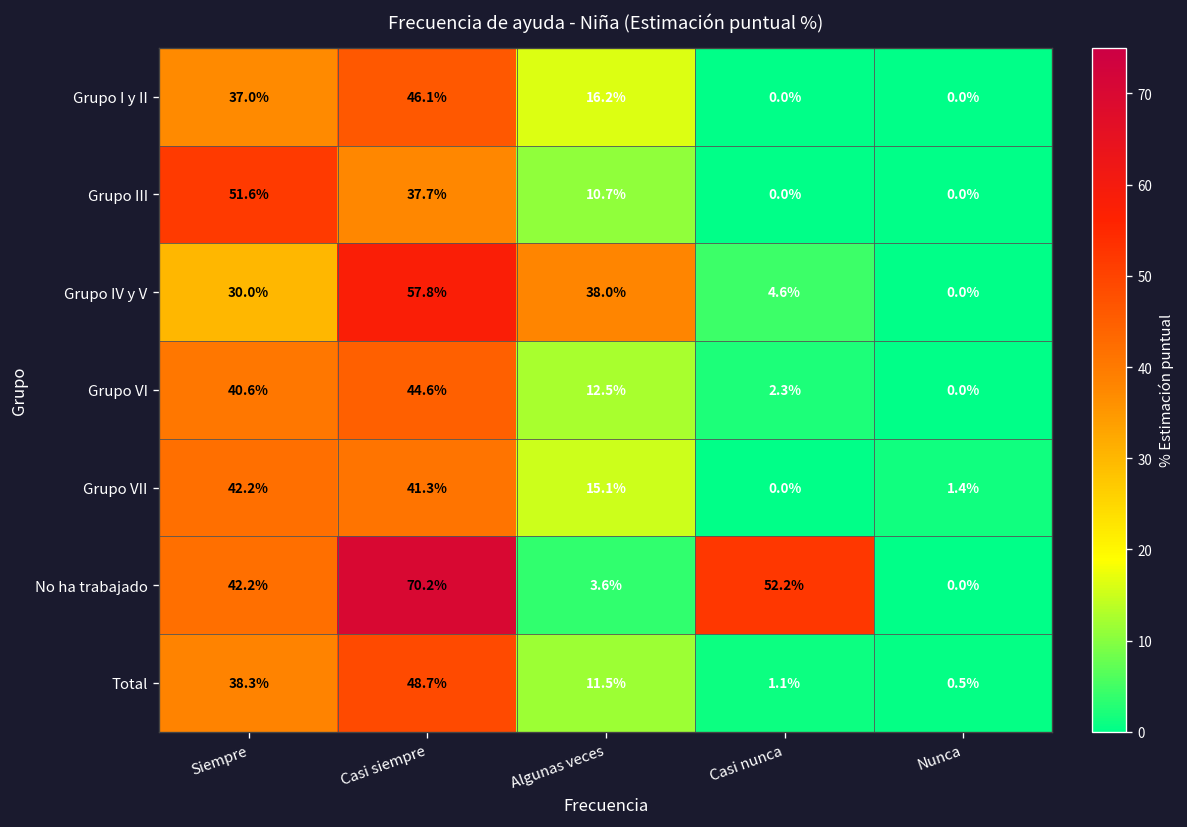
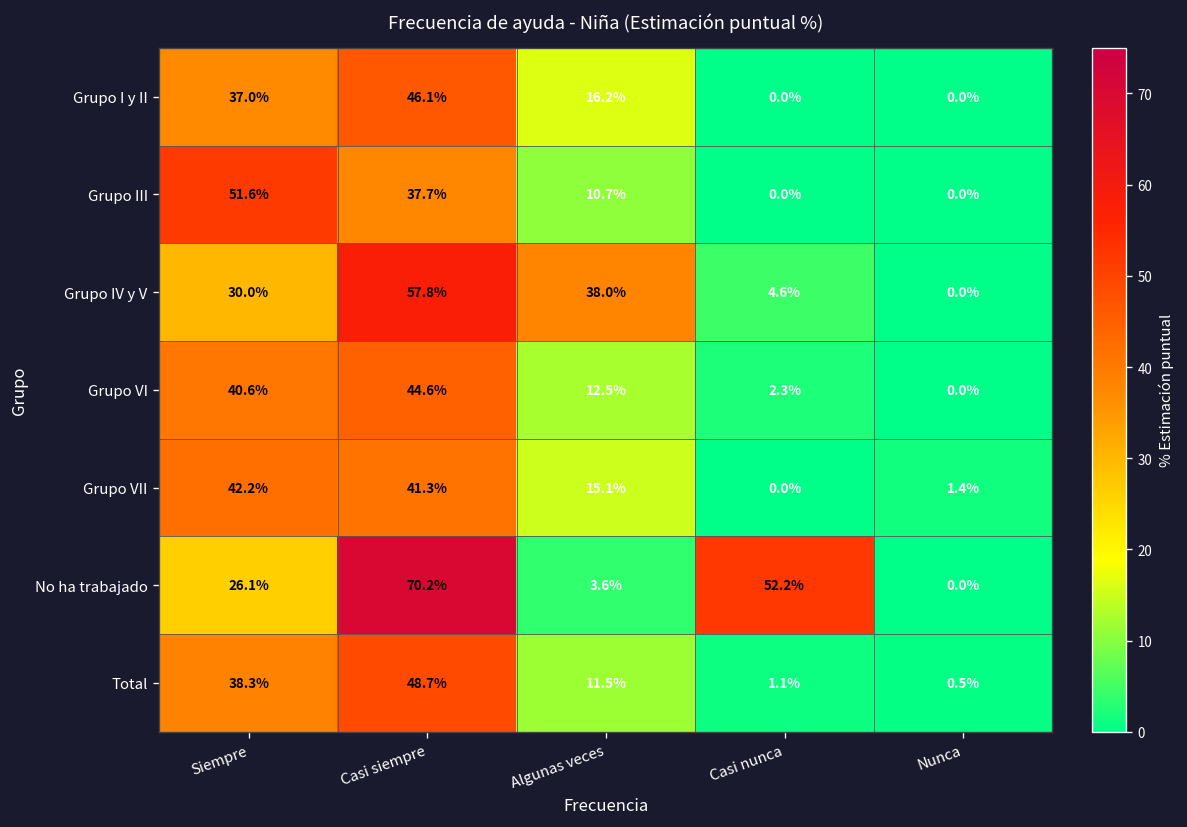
  {
    "Grupo I y II": {
      "Siempre": "37.0%",
      "Casi siempre": "46.1%",
      "Algunas veces": "16.2%",
      "Casi nunca": "0.0%",
      "Nunca": "0.0%"
    },
    "Grupo III": {
      "Siempre": "51.6%",
      "Casi siempre": "37.7%",
      "Algunas veces": "10.7%",
      "Casi nunca": "0.0%",
      "Nunca": "0.0%"
    },
    "Grupo IV y V": {
      "Siempre": "30.0%",
      "Casi siempre": "57.8%",
      "Algunas veces": "38.0%",
      "Casi nunca": "4.6%",
      "Nunca": "0.0%"
    },
    "Grupo VI": {
      "Siempre": "40.6%",
      "Casi siempre": "44.6%",
      "Algunas veces": "12.5%",
      "Casi nunca": "2.3%",
      "Nunca": "0.0%"
    },
    "Grupo VII": {
      "Siempre": "42.2%",
      "Casi siempre": "41.3%",
      "Algunas veces": "15.1%",
      "Casi nunca": "0.0%",
      "Nunca": "1.4%"
    },
    "No ha trabajado": {
-     "Siempre": "42.2%",
+     "Siempre": "26.1%",
      "Casi siempre": "70.2%",
      "Algunas veces": "3.6%",
      "Casi nunca": "52.2%",
      "Nunca": "0.0%"
    },
    "Total": {
      "Siempre": "38.3%",
      "Casi siempre": "48.7%",
      "Algunas veces": "11.5%",
      "Casi nunca": "1.1%",
      "Nunca": "0.5%"
    }
  }
